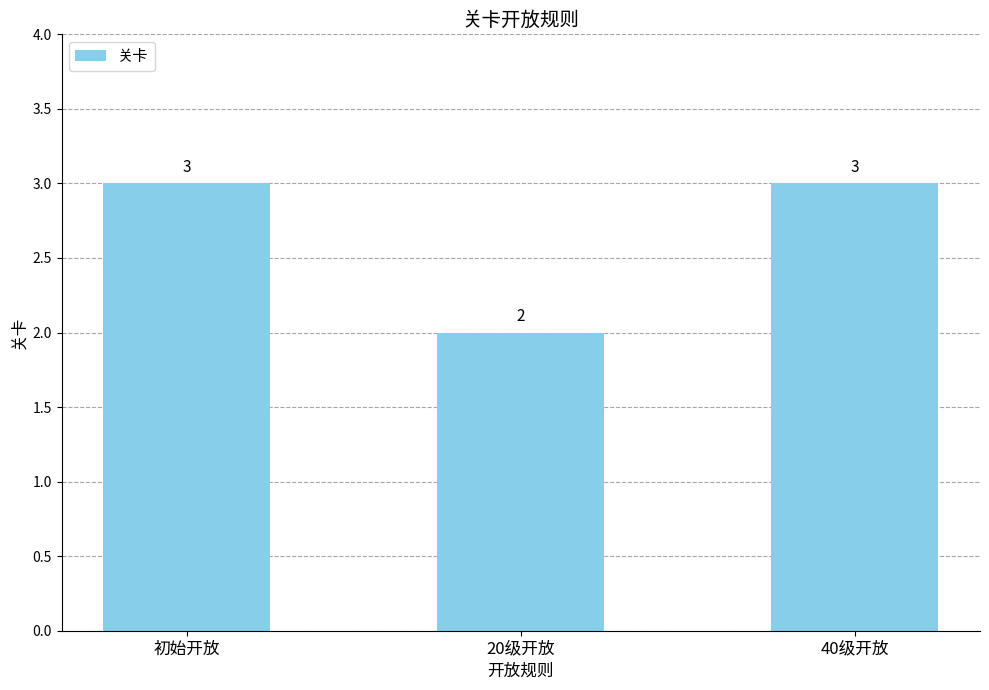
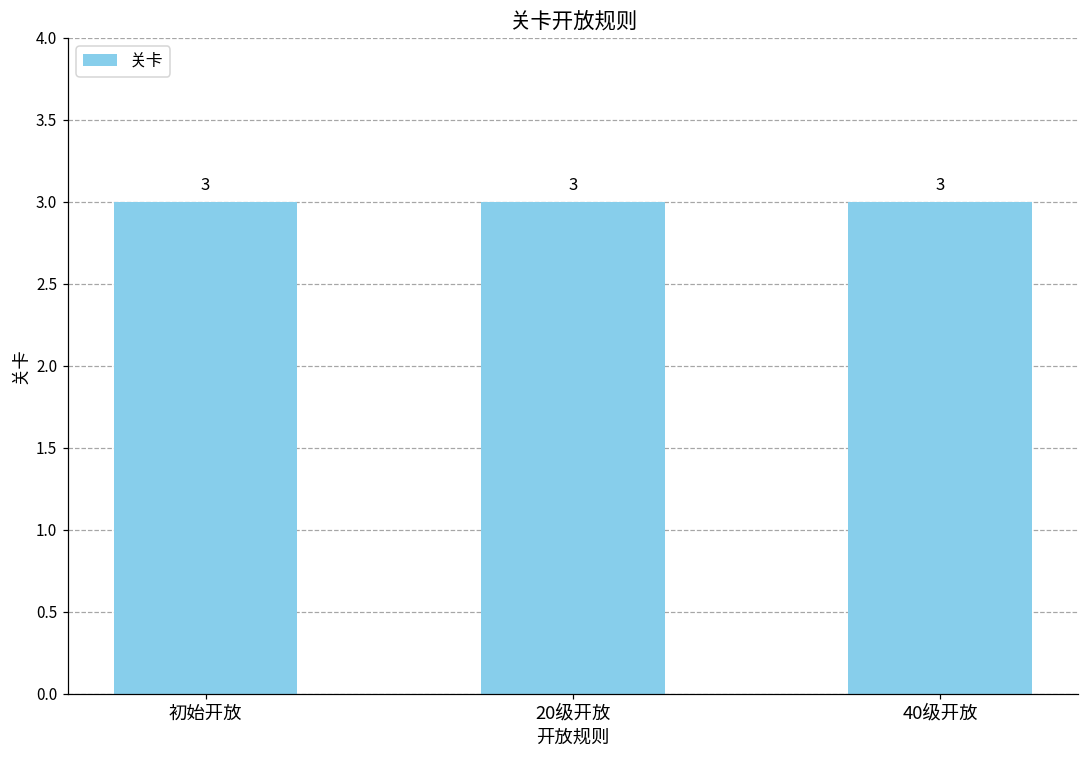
  {
    "初始开放": 3,
-   "20级开放": 2,
+   "20级开放": 3,
    "40级开放": 3
  }
